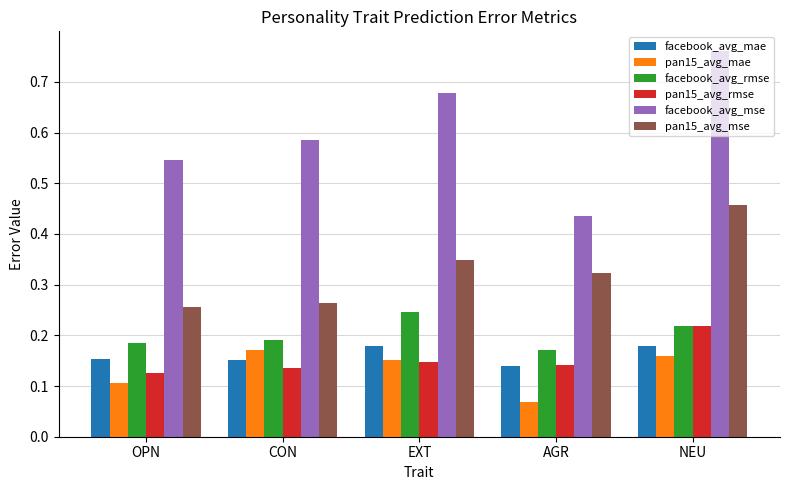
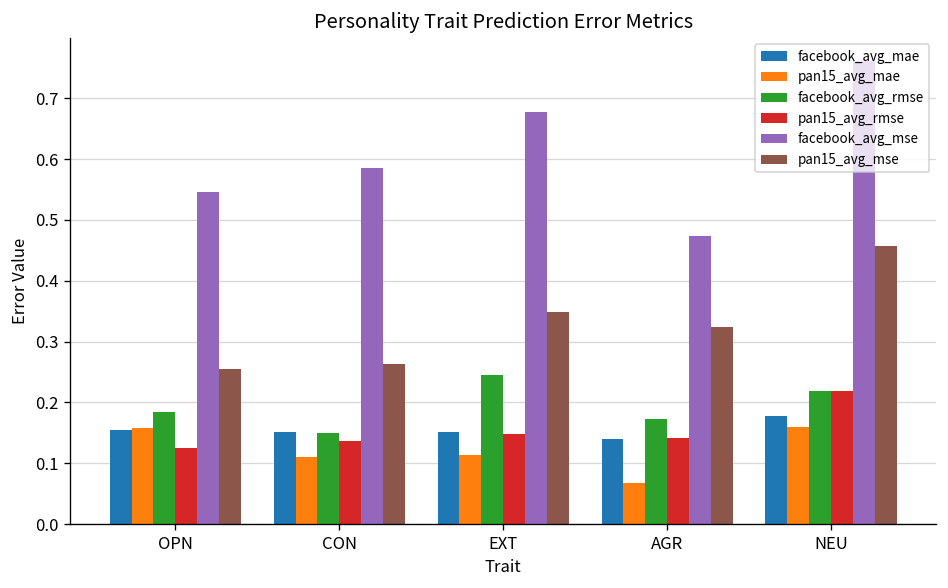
  {
    "facebook_avg_mae": {
      "OPN": 0.15,
      "CON": 0.15,
-     "EXT": 0.18,
+     "EXT": 0.15,
      "AGR": 0.14,
      "NEU": 0.18
    },
    "pan15_avg_mae": {
-     "OPN": 0.11,
-     "CON": 0.17,
-     "EXT": 0.15,
+     "OPN": 0.16,
+     "CON": 0.11,
+     "EXT": 0.11,
      "AGR": 0.07,
      "NEU": 0.16
    },
    "facebook_avg_rmse": {
      "OPN": 0.18,
-     "CON": 0.19,
+     "CON": 0.15,
      "EXT": 0.25,
      "AGR": 0.17,
      "NEU": 0.22
    },
    "pan15_avg_rmse": {
      "OPN": 0.13,
      "CON": 0.14,
      "EXT": 0.15,
      "AGR": 0.14,
      "NEU": 0.22
    },
    "facebook_avg_mse": {
      "OPN": 0.55,
      "CON": 0.59,
      "EXT": 0.68,
-     "AGR": 0.43
+     "AGR": 0.47
    },
    "pan15_avg_mse": {
      "OPN": 0.26,
      "CON": 0.26,
      "EXT": 0.35,
      "AGR": 0.32,
      "NEU": 0.46
    }
  }
